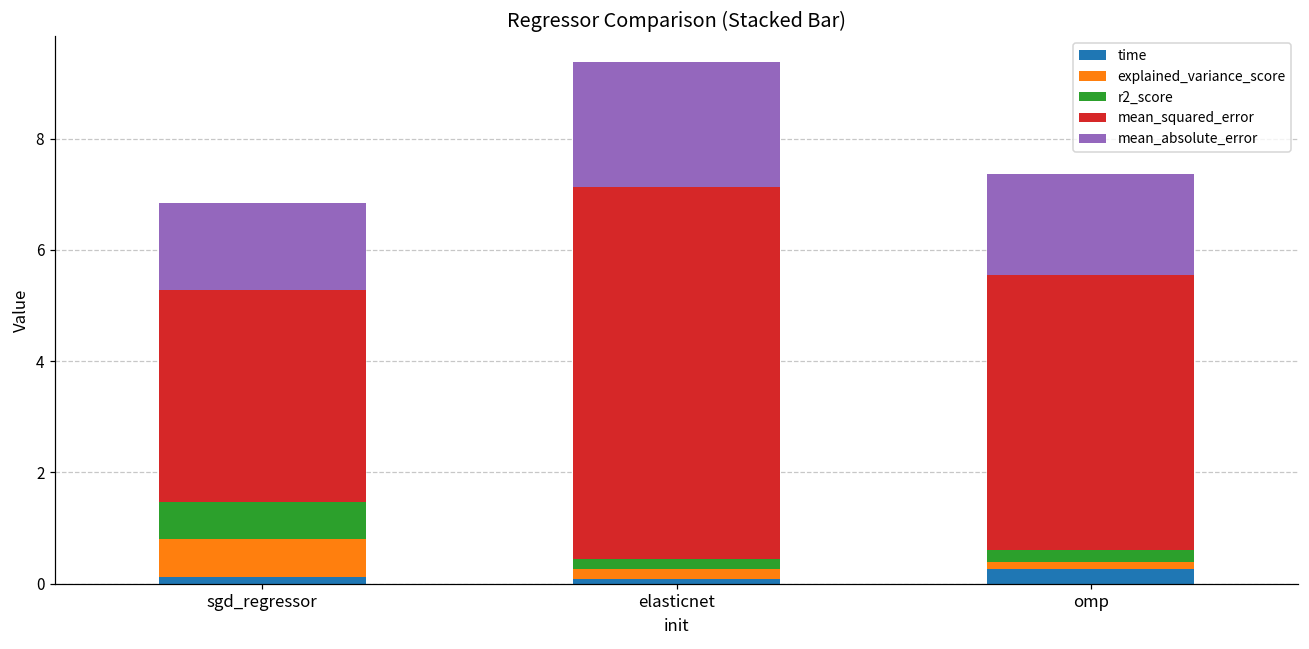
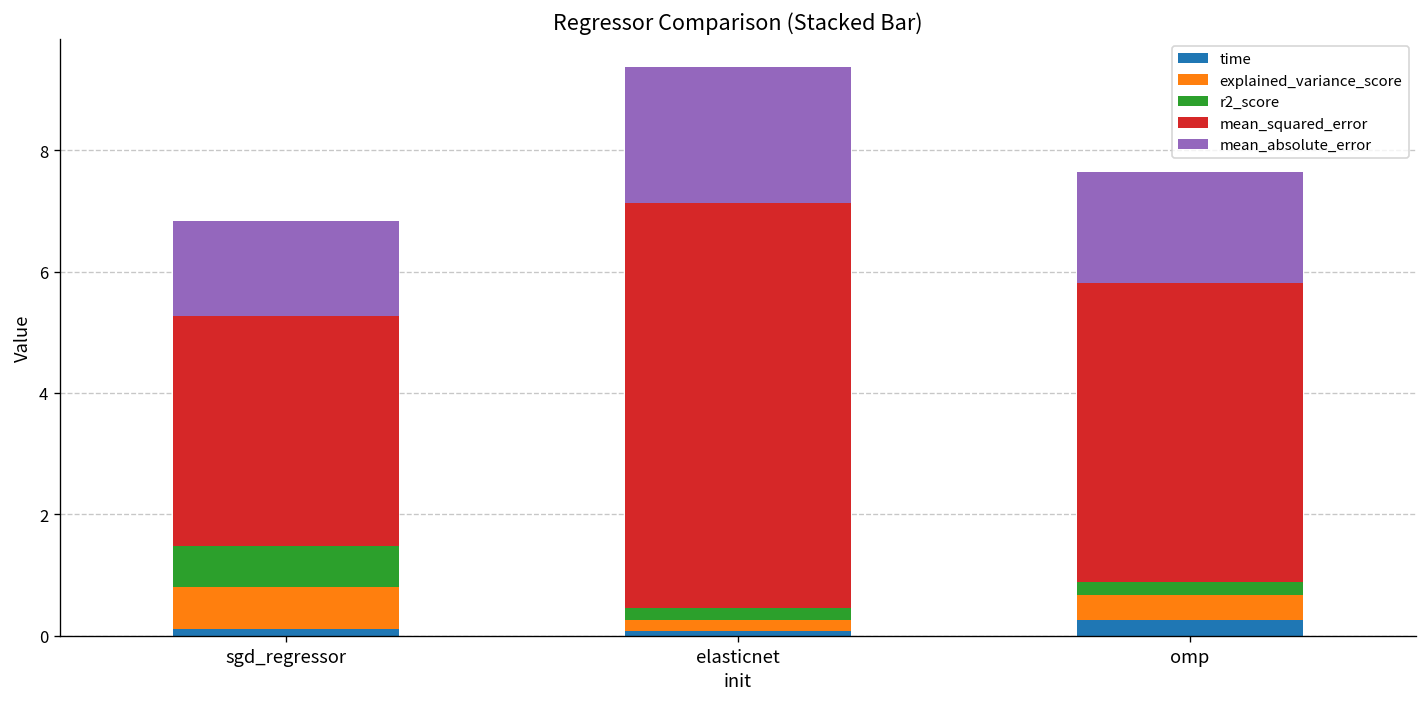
  {
    "time": {
      "sgd_regressor": 0.1,
      "elasticnet": 0.1,
      "omp": 0.3
    },
    "explained_variance_score": {
      "sgd_regressor": 0.7,
      "elasticnet": 0.2,
-     "omp": 0.1
+     "omp": 0.4
    },
    "r2_score": {
      "sgd_regressor": 0.7,
      "elasticnet": 0.2,
      "omp": 0.2
    },
    "mean_squared_error": {
      "sgd_regressor": 3.8,
      "elasticnet": 6.7,
      "omp": 4.9
    },
    "mean_absolute_error": {
      "sgd_regressor": 1.6,
      "elasticnet": 2.2,
      "omp": 1.8
    }
  }
